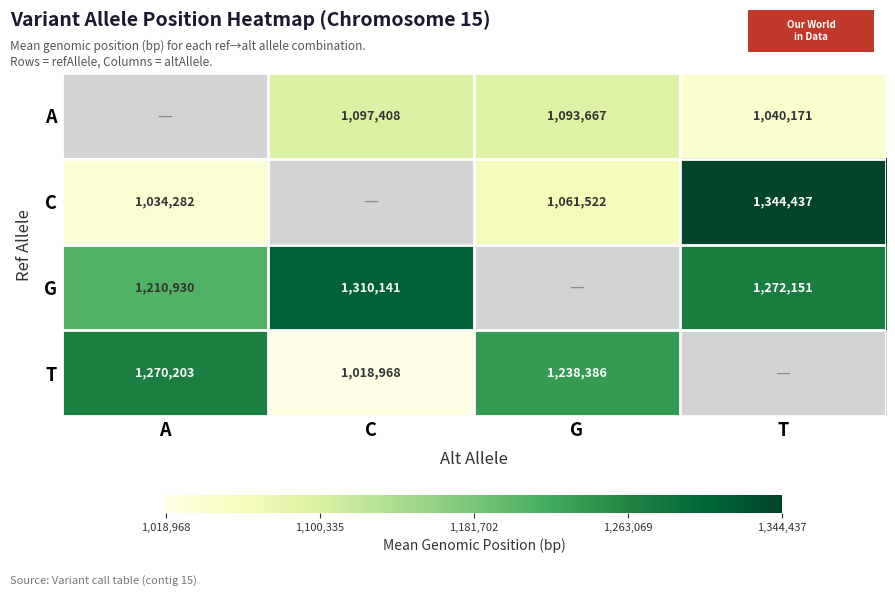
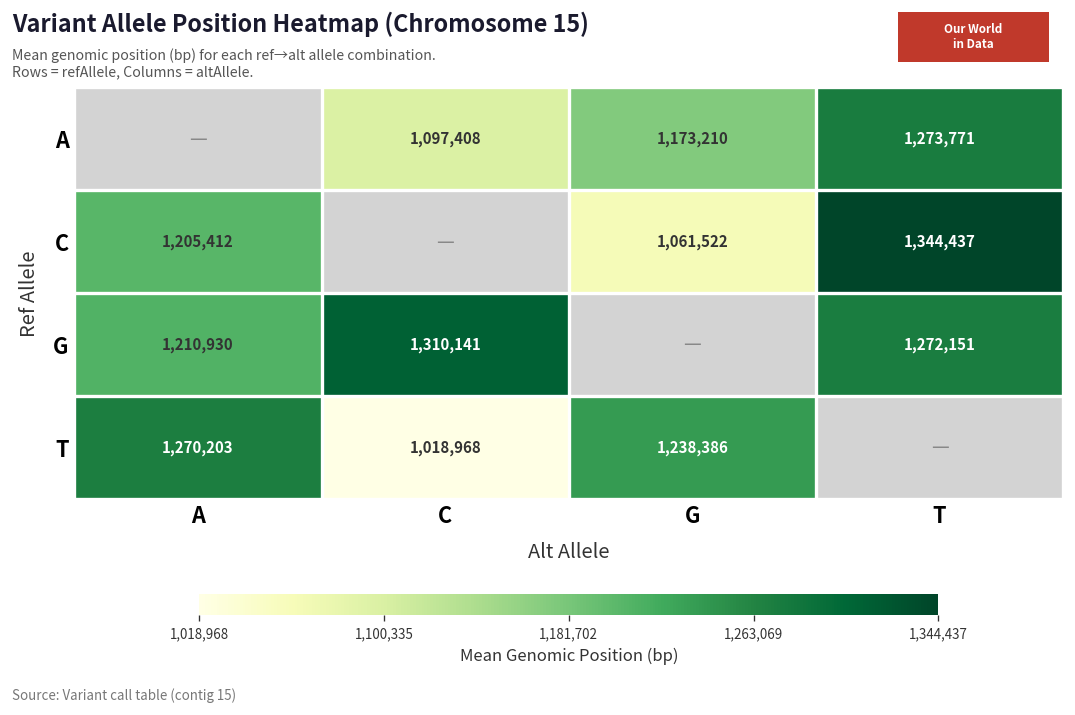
  {
    "A": {
      "C": "1,097,408",
-     "G": "1,093,667",
-     "T": "1,040,171"
+     "G": "1,173,210",
+     "T": "1,273,771"
    },
    "C": {
-     "A": "1,034,282",
+     "A": "1,205,412",
      "G": "1,061,522",
      "T": "1,344,437"
    },
    "G": {
      "A": "1,210,930",
      "C": "1,310,141",
      "T": "1,272,151"
    },
    "T": {
      "A": "1,270,203",
      "C": "1,018,968",
      "G": "1,238,386"
    }
  }
